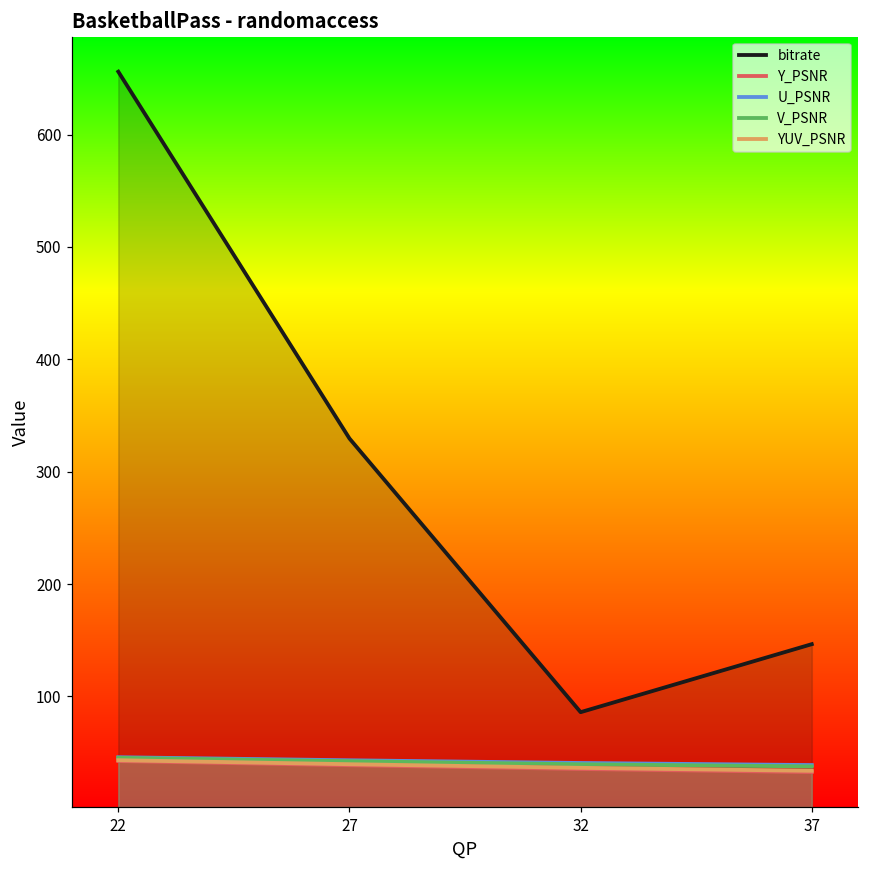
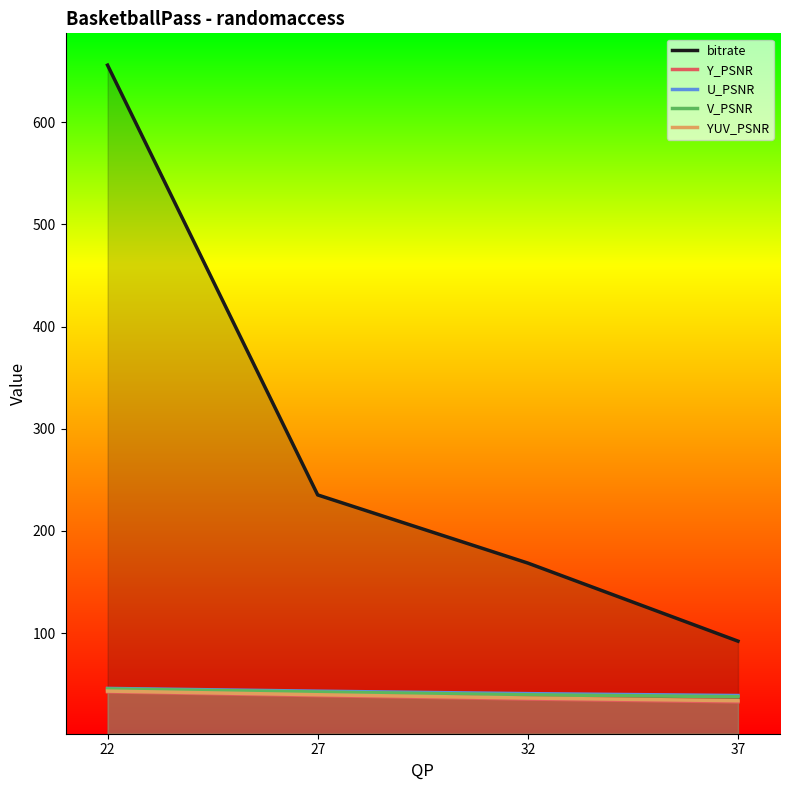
  {
    "bitrate": {
      "22": 656,
-     "27": 330,
-     "32": 86,
-     "37": 147
+     "27": 235,
+     "32": 169,
+     "37": 92
    }
  }
